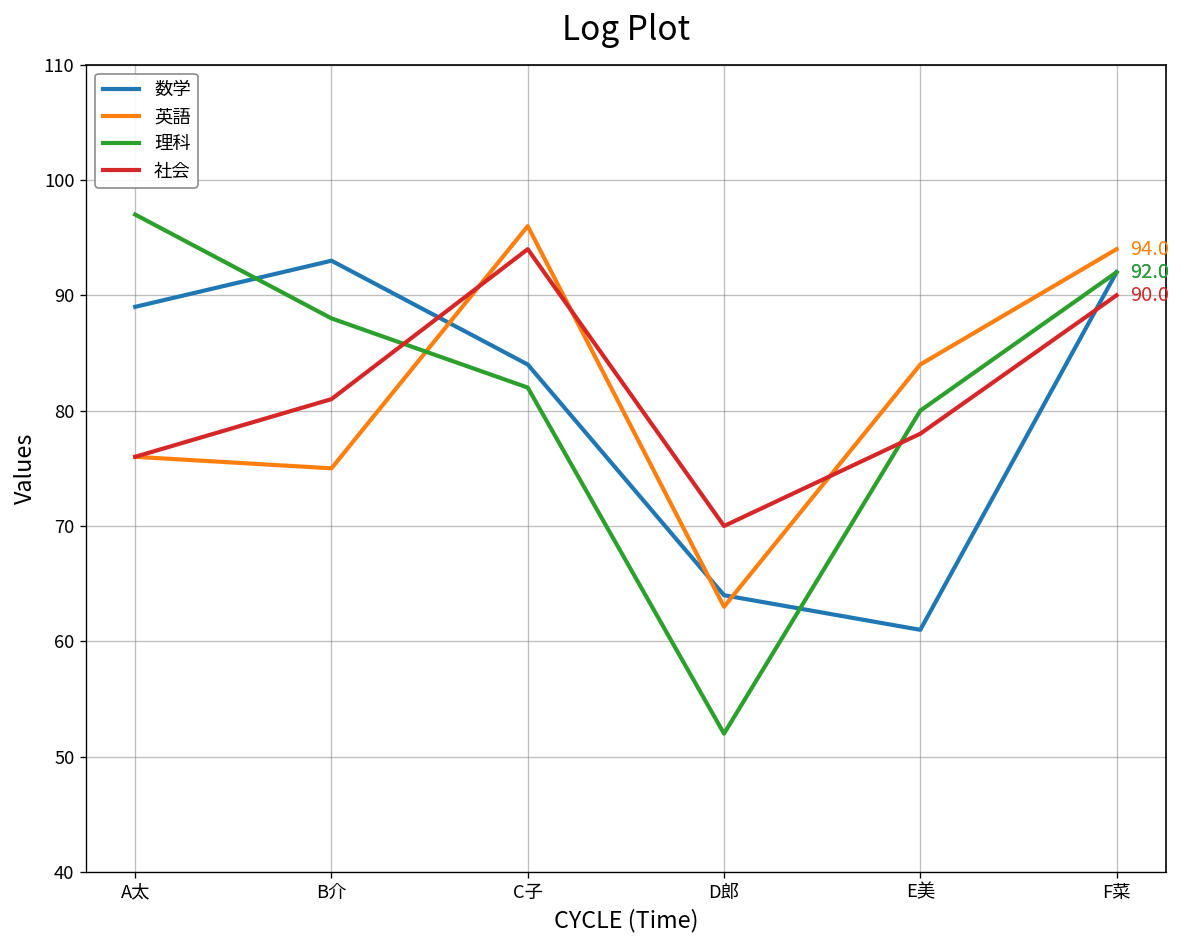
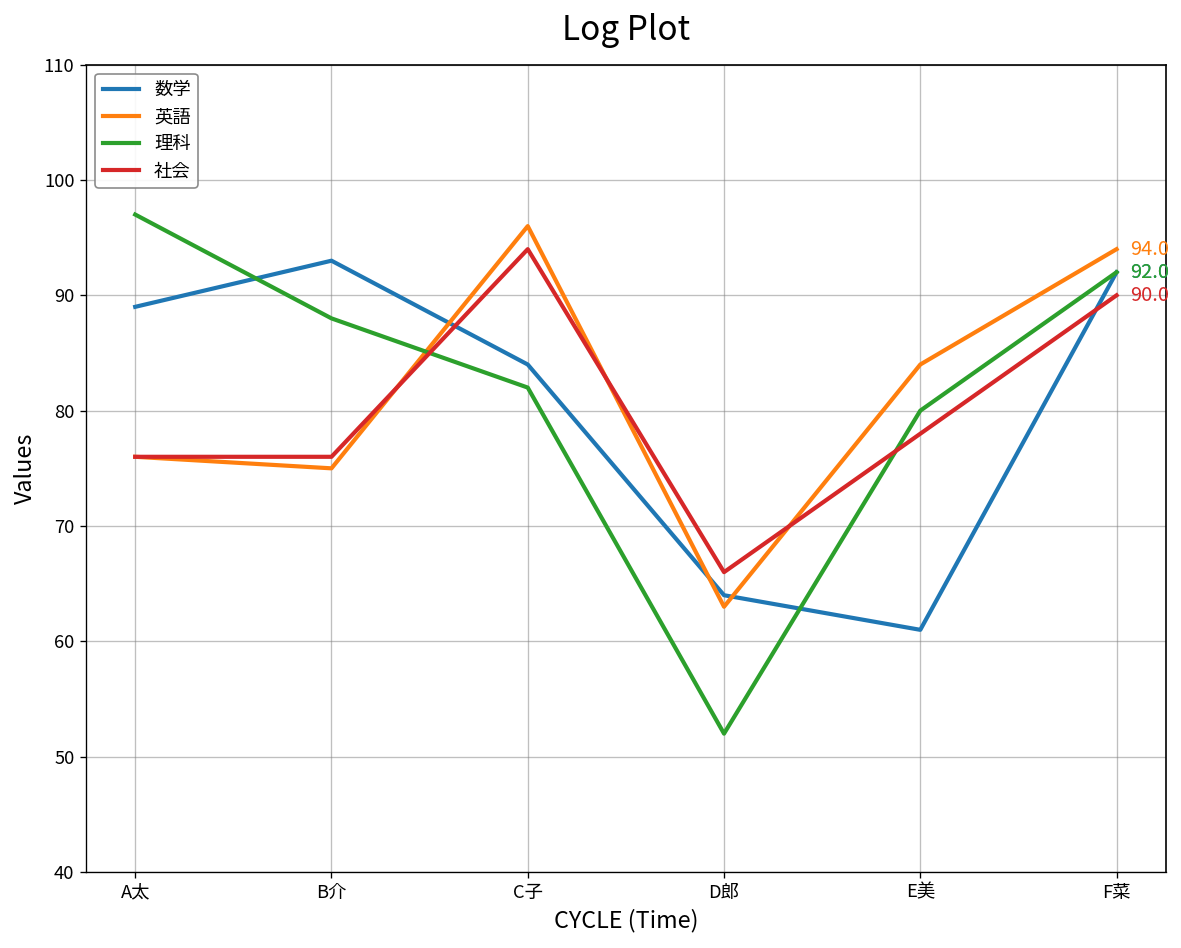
  {
    "数学": {
      "A太": 89,
      "B介": 93,
      "C子": 84,
      "D郎": 64,
      "E美": 61
    },
    "英語": {
      "F菜": 94.0
    },
    "理科": {
      "A太": 97,
      "B介": 88,
      "C子": 82,
      "D郎": 52,
      "E美": 80
    },
    "社会": {
-     "B介": 81,
+     "B介": 76,
      "C子": 94,
-     "D郎": 70,
+     "D郎": 66,
      "E美": 78
    }
  }
